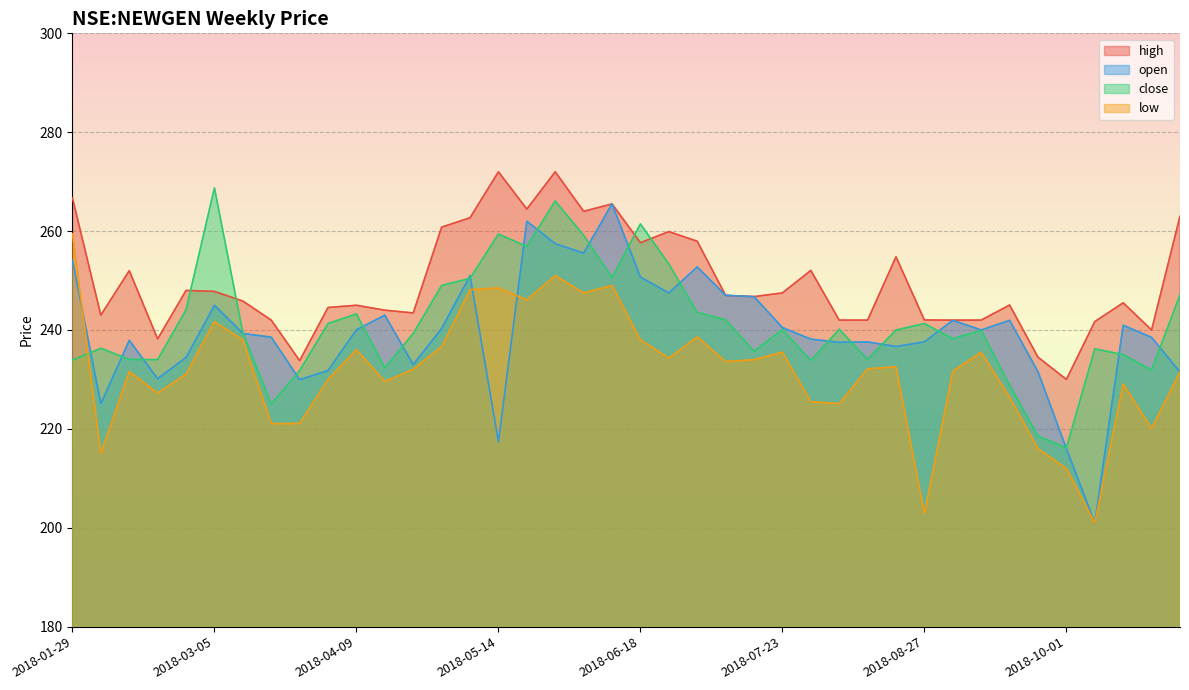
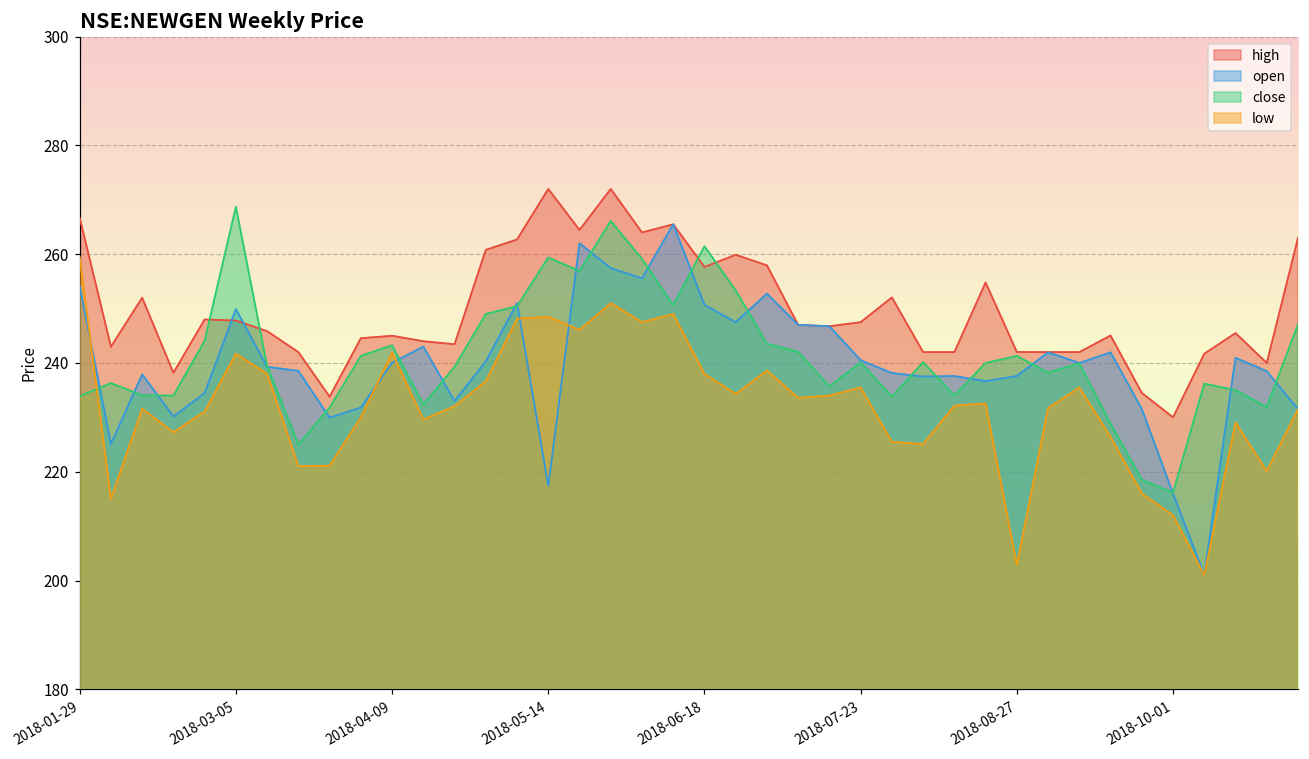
  {
    "high": {
      "2018-01-29": 267,
      "2018-03-05": 248,
      "2018-04-09": 245,
      "2018-05-14": 272,
      "2018-06-18": 258,
      "2018-07-23": 248,
      "2018-08-27": 242,
      "2018-10-01": 230
    },
    "open": {
      "2018-01-29": 254,
-     "2018-03-05": 245,
+     "2018-03-05": 250,
      "2018-04-09": 240,
      "2018-05-14": 217,
      "2018-06-18": 251,
      "2018-08-27": 238
    },
    "close": {
      "2018-01-29": 234,
      "2018-03-05": 269,
      "2018-04-09": 243,
      "2018-05-14": 259,
      "2018-06-18": 261,
      "2018-08-27": 241
    },
    "low": {
      "2018-01-29": 259,
      "2018-03-05": 242,
-     "2018-04-09": 236,
+     "2018-04-09": 242,
      "2018-05-14": 249,
      "2018-06-18": 238,
      "2018-07-23": 236,
      "2018-08-27": 203,
      "2018-10-01": 212
    }
  }
